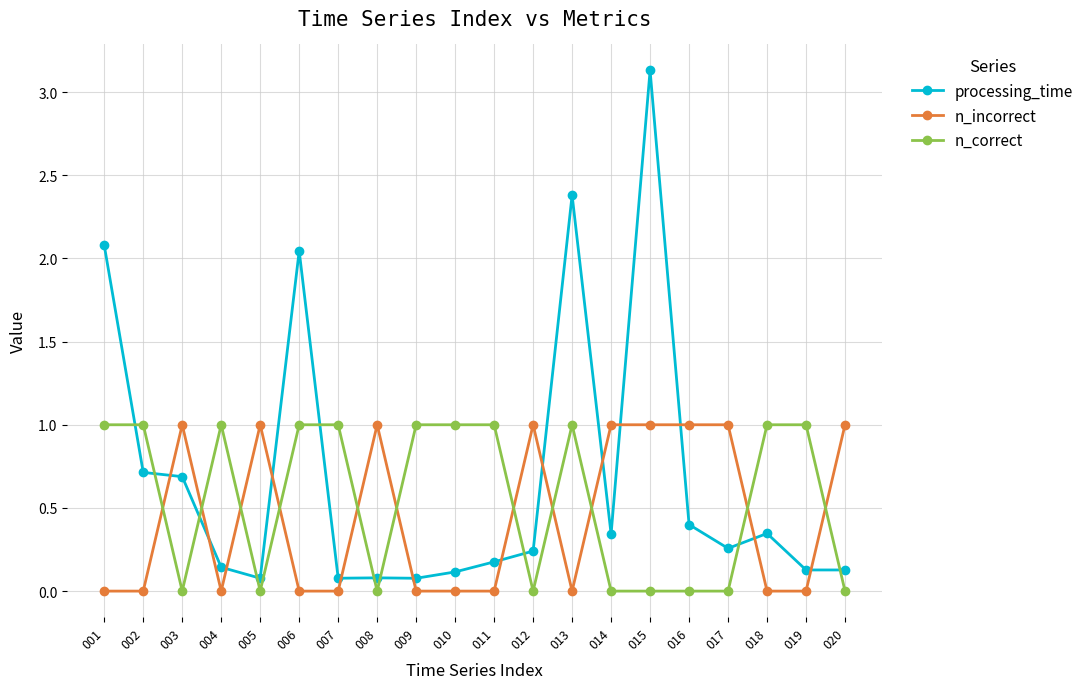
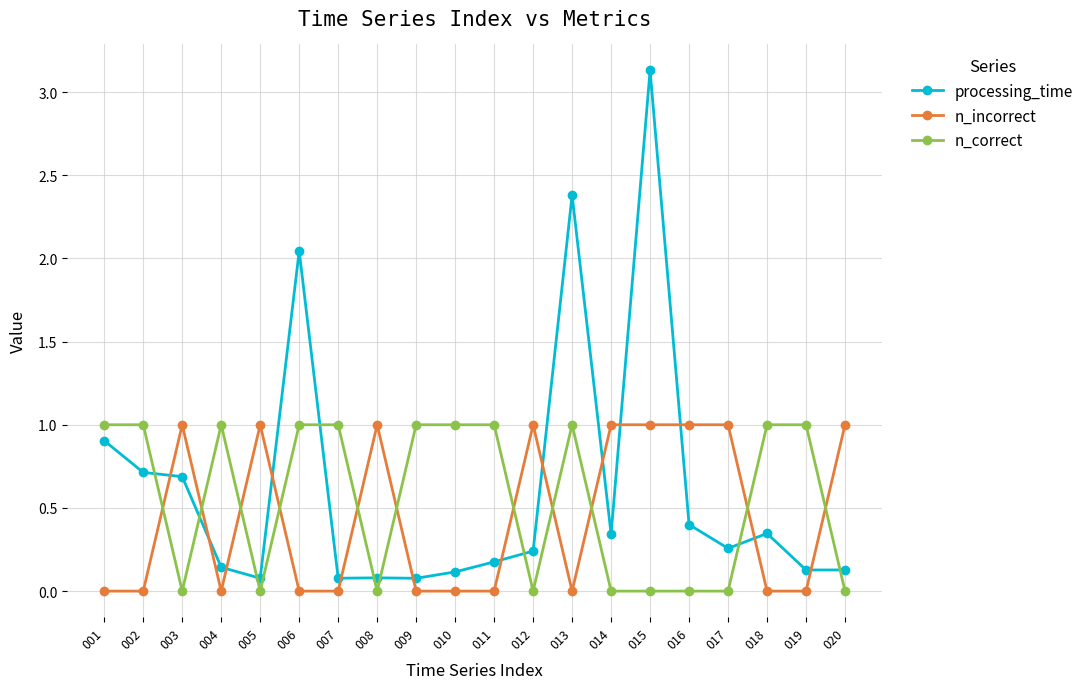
  {
    "processing_time": {
-     "001": 2.08,
+     "001": 0.90,
      "002": 0.71,
      "003": 0.69,
      "004": 0.14,
      "005": 0.08,
      "006": 2.04,
      "007": 0.08,
      "008": 0.08,
      "009": 0.08,
      "010": 0.12,
      "011": 0.18,
      "012": 0.24,
      "013": 2.38,
      "014": 0.34,
      "015": 3.13,
      "016": 0.40,
      "017": 0.26,
      "018": 0.35,
      "019": 0.13,
      "020": 0.13
    },
    "n_incorrect": {
      "001": 0.00,
      "002": 0.00,
      "003": 1.00,
      "004": 0.00,
      "005": 1.00,
      "006": 0.00,
      "007": 0.00,
      "008": 1.00,
      "009": 0.00,
      "010": 0.00,
      "011": 0.00,
      "012": 1.00,
      "013": 0.00,
      "014": 1.00,
      "015": 1.00,
      "016": 1.00,
      "017": 1.00,
      "018": 0.00,
      "019": 0.00,
      "020": 1.00
    },
    "n_correct": {
      "001": 1.00,
      "002": 1.00,
      "003": 0.00,
      "004": 1.00,
      "005": 0.00,
      "006": 1.00,
      "007": 1.00,
      "008": 0.00,
      "009": 1.00,
      "010": 1.00,
      "011": 1.00,
      "012": 0.00,
      "013": 1.00,
      "014": 0.00,
      "015": 0.00,
      "016": 0.00,
      "017": 0.00,
      "018": 1.00,
      "019": 1.00,
      "020": 0.00
    }
  }
